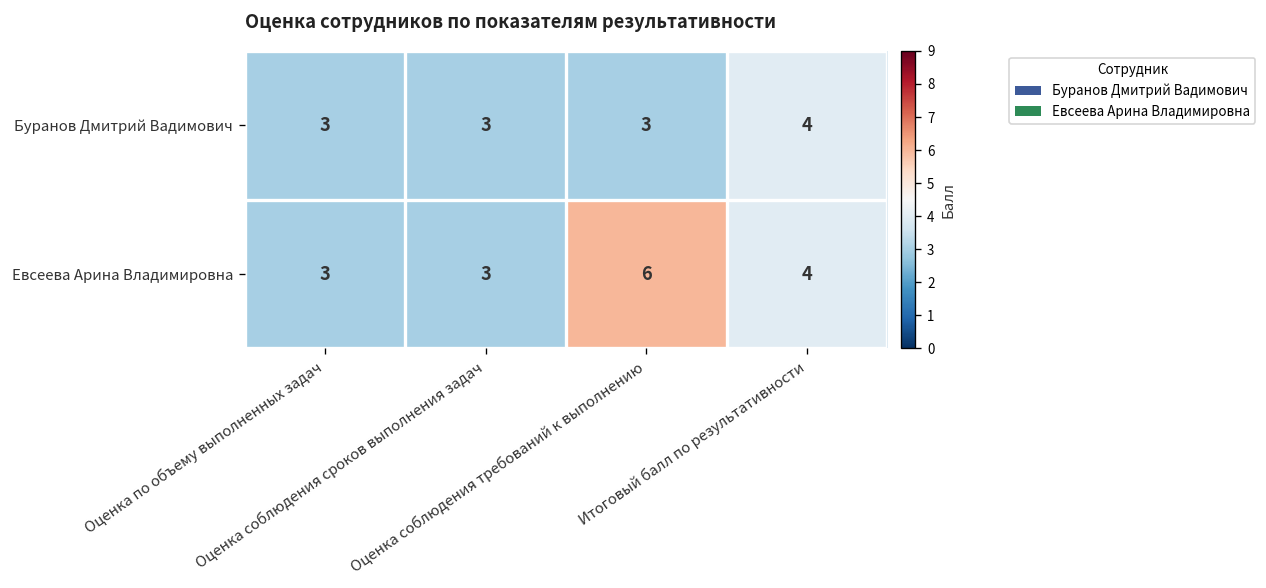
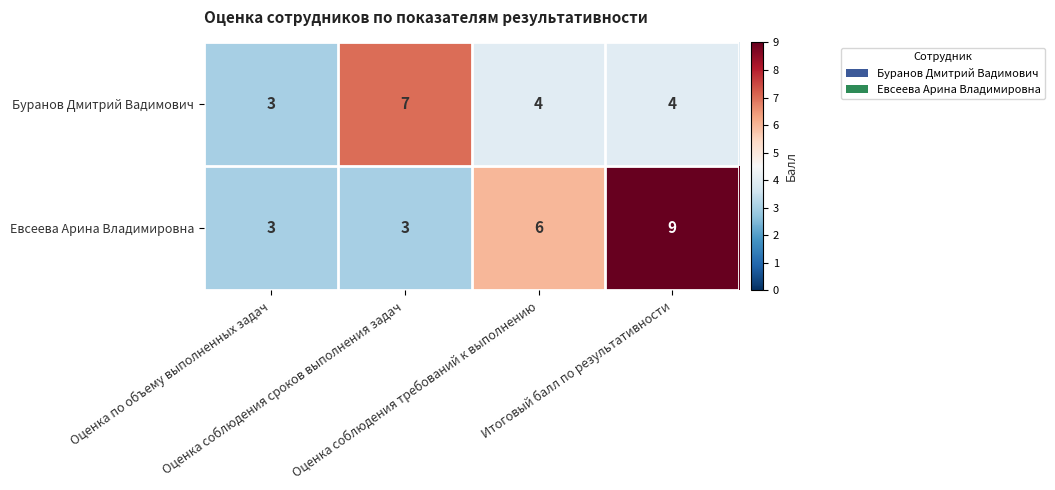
  {
    "Буранов Дмитрий Вадимович": {
      "Оценка по объему выполненных задач": 3,
-     "Оценка соблюдения сроков выполнения задач": 3,
-     "Оценка соблюдения требований к выполнению": 3,
+     "Оценка соблюдения сроков выполнения задач": 7,
+     "Оценка соблюдения требований к выполнению": 4,
      "Итоговый балл по результативности": 4
    },
    "Евсеева Арина Владимировна": {
      "Оценка по объему выполненных задач": 3,
      "Оценка соблюдения сроков выполнения задач": 3,
      "Оценка соблюдения требований к выполнению": 6,
-     "Итоговый балл по результативности": 4
+     "Итоговый балл по результативности": 9
    }
  }
